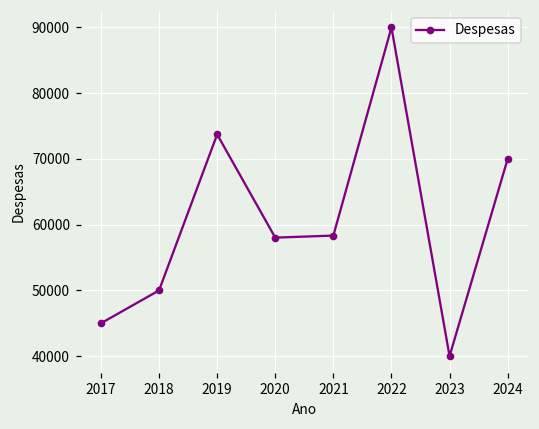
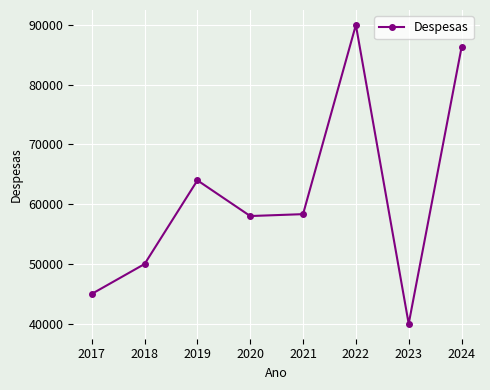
  {
    "2017": 45000,
    "2018": 50000,
-   "2019": 74000,
+   "2019": 64000,
    "2020": 58000,
    "2021": 58000,
    "2022": 90000,
    "2023": 40000,
-   "2024": 70000
+   "2024": 86000
  }
